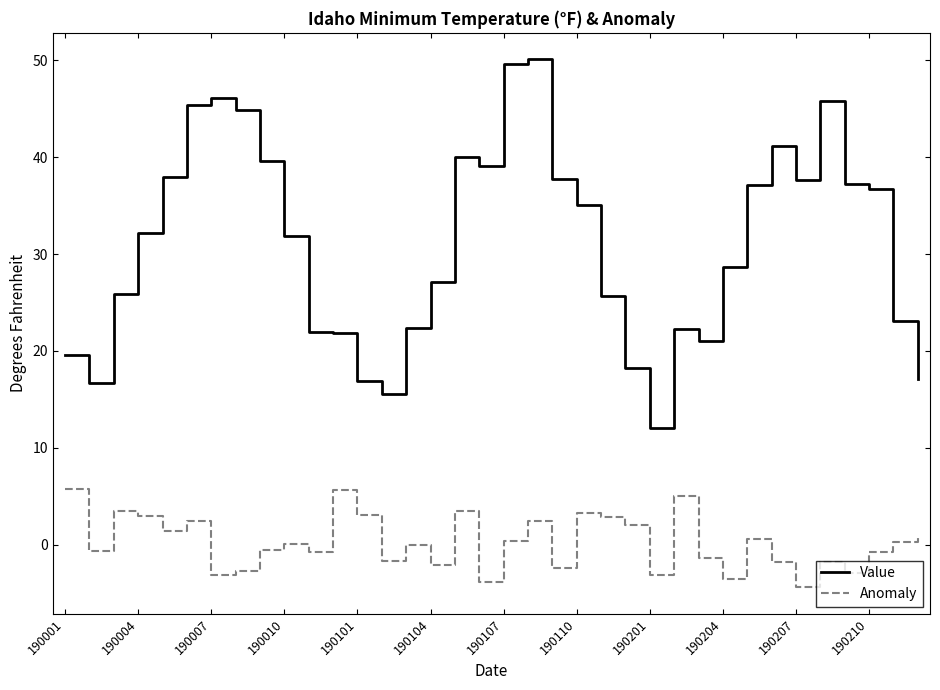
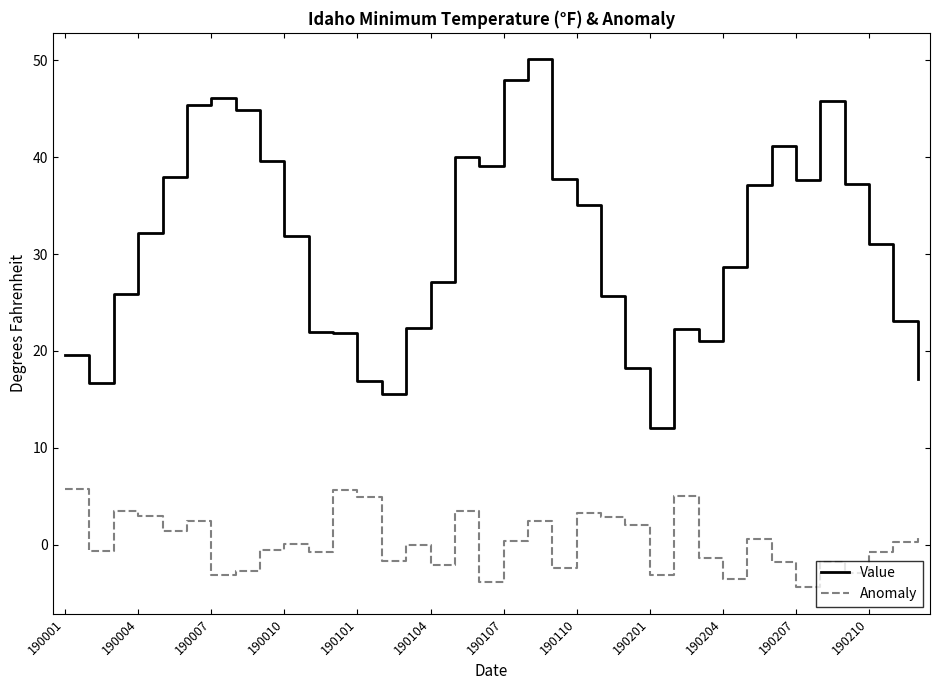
  {
    "Value": {
      "190001": 20,
      "190004": 32,
      "190007": 46,
      "190010": 32,
      "190101": 17,
      "190104": 27,
-     "190107": 50,
+     "190107": 48,
      "190110": 35,
      "190201": 12,
      "190204": 29,
      "190207": 38,
-     "190210": 37
+     "190210": 31
    },
    "Anomaly": {
      "190001": 6,
      "190004": 3,
      "190007": -3,
      "190010": 0,
-     "190101": 3,
+     "190101": 5,
      "190104": -2,
      "190107": 0,
      "190110": 3,
      "190201": -3,
      "190204": -4,
      "190207": -4,
      "190210": -1
    }
  }
